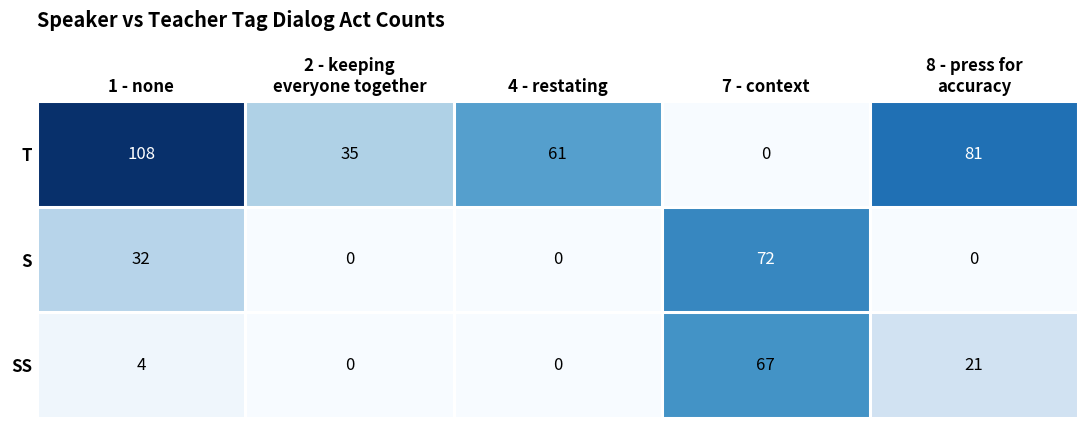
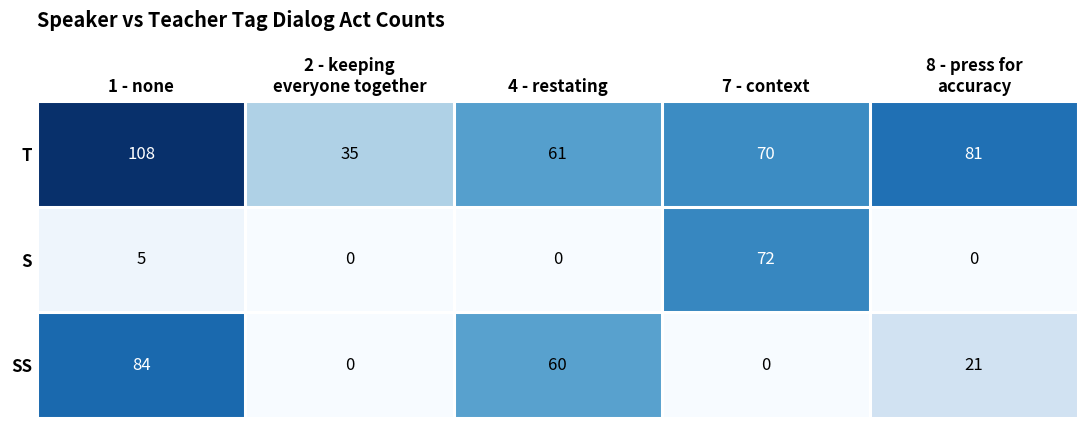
  {
    "T": {
      "1 - none": 108,
      "2 - keeping everyone together": 35,
      "4 - restating": 61,
-     "7 - context": 0,
+     "7 - context": 70,
      "8 - press for accuracy": 81
    },
    "S": {
-     "1 - none": 32,
+     "1 - none": 5,
      "2 - keeping everyone together": 0,
      "4 - restating": 0,
      "7 - context": 72,
      "8 - press for accuracy": 0
    },
    "SS": {
-     "1 - none": 4,
+     "1 - none": 84,
      "2 - keeping everyone together": 0,
-     "4 - restating": 0,
-     "7 - context": 67,
+     "4 - restating": 60,
+     "7 - context": 0,
      "8 - press for accuracy": 21
    }
  }
